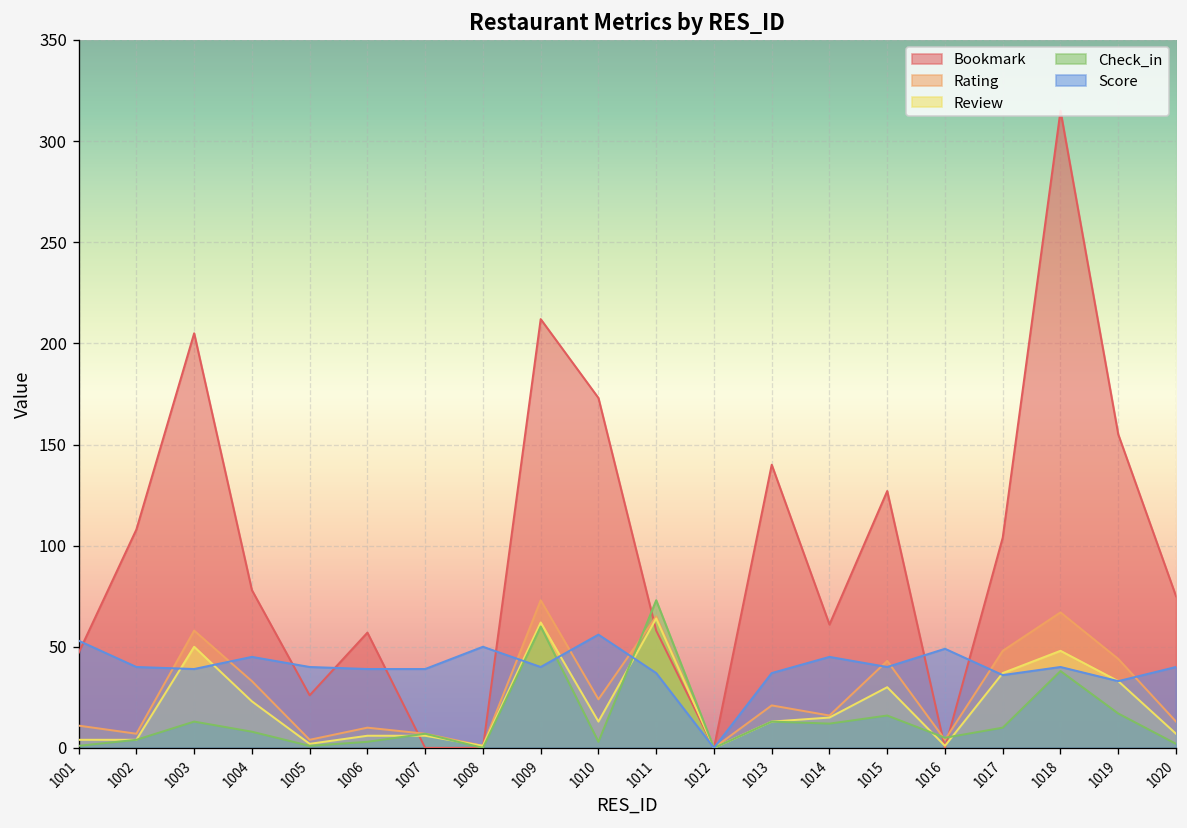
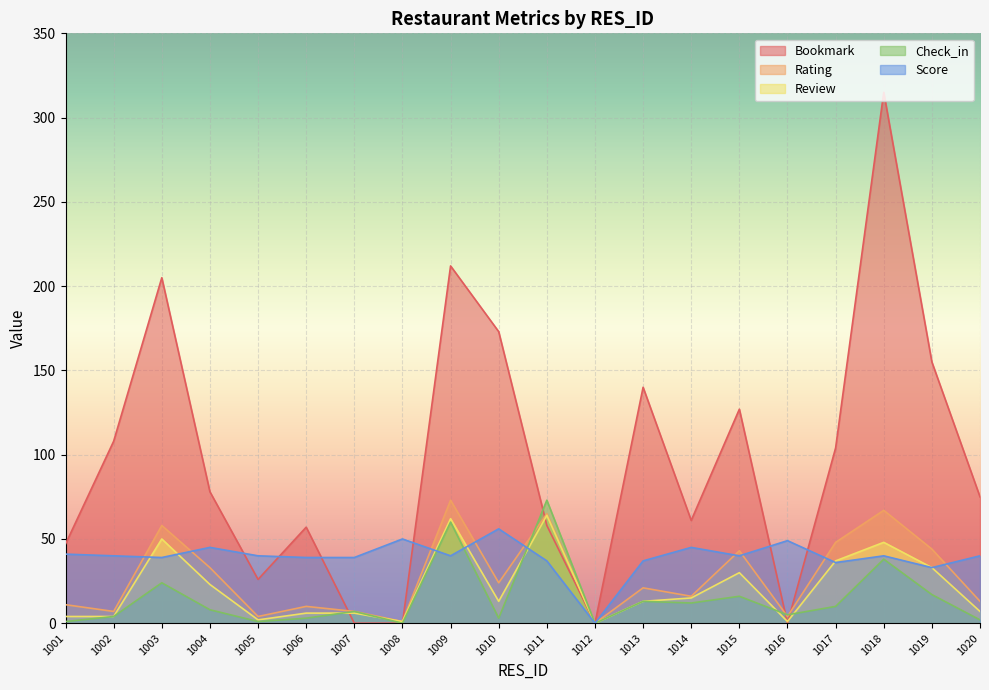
  {
    "Check_in": {
      "1001": 1,
-     "1003": 13,
+     "1003": 24,
      "1004": 8,
      "1006": 3,
      "1009": 60,
      "1010": 3,
      "1011": 73,
      "1014": 12,
      "1015": 16,
      "1017": 10,
      "1018": 38,
      "1019": 17,
      "1020": 2
    },
    "Score": {
-     "1001": 53,
+     "1001": 41,
      "1002": 40,
      "1003": 39,
      "1004": 45,
      "1005": 40,
      "1006": 39,
      "1007": 39,
      "1008": 50,
      "1009": 40,
      "1010": 56,
      "1011": 37,
      "1013": 37,
      "1014": 45,
      "1015": 40,
      "1016": 49,
      "1018": 40,
      "1020": 40
    }
  }
